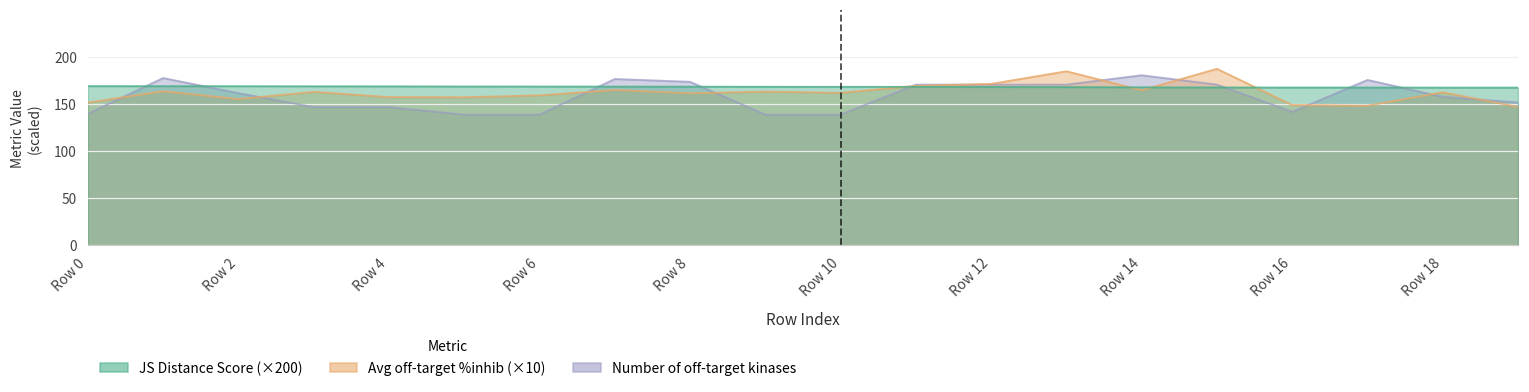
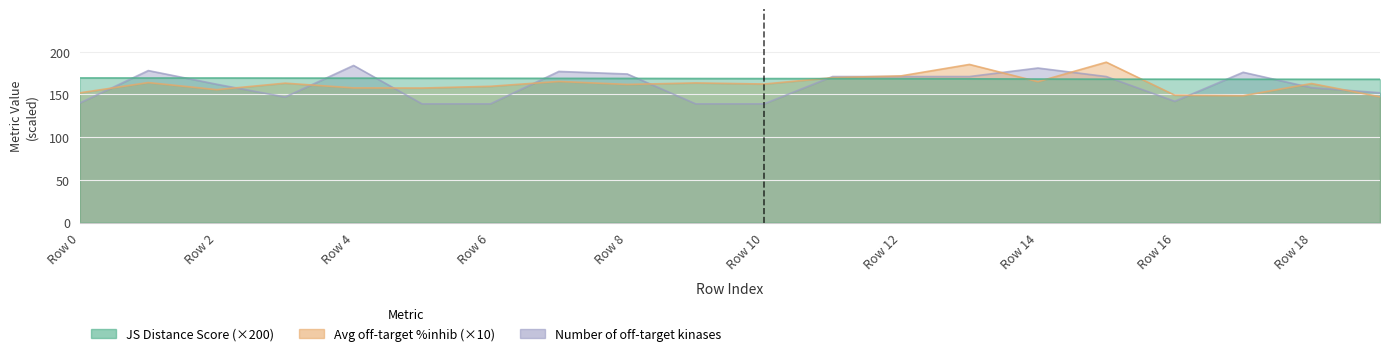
  {
    "Number of off-target kinases": {
      "Row 0": 140,
      "Row 2": 160,
-     "Row 4": 150,
+     "Row 4": 180,
      "Row 6": 140,
      "Row 8": 170,
      "Row 10": 140,
      "Row 14": 180,
      "Row 16": 140,
      "Row 18": 160
    },
    "JS Distance Score (×200)": {
      "Row 0": 170,
      "Row 2": 170,
      "Row 4": 170,
      "Row 6": 170,
      "Row 8": 170,
      "Row 10": 170,
      "Row 14": 170,
      "Row 16": 170,
      "Row 18": 170
    }
  }
